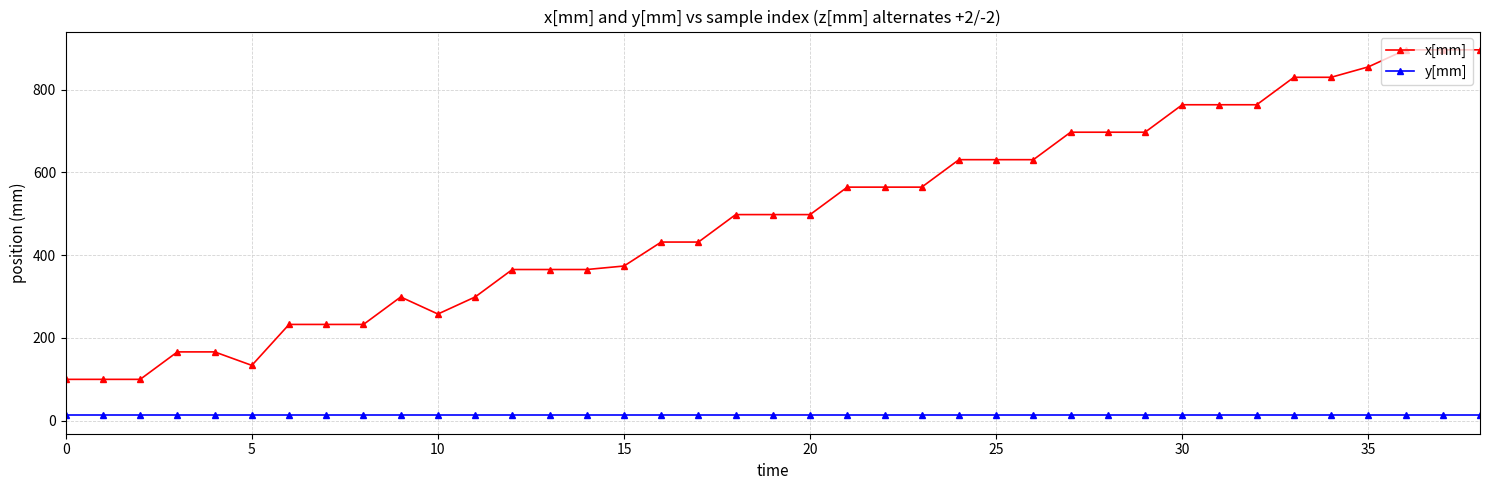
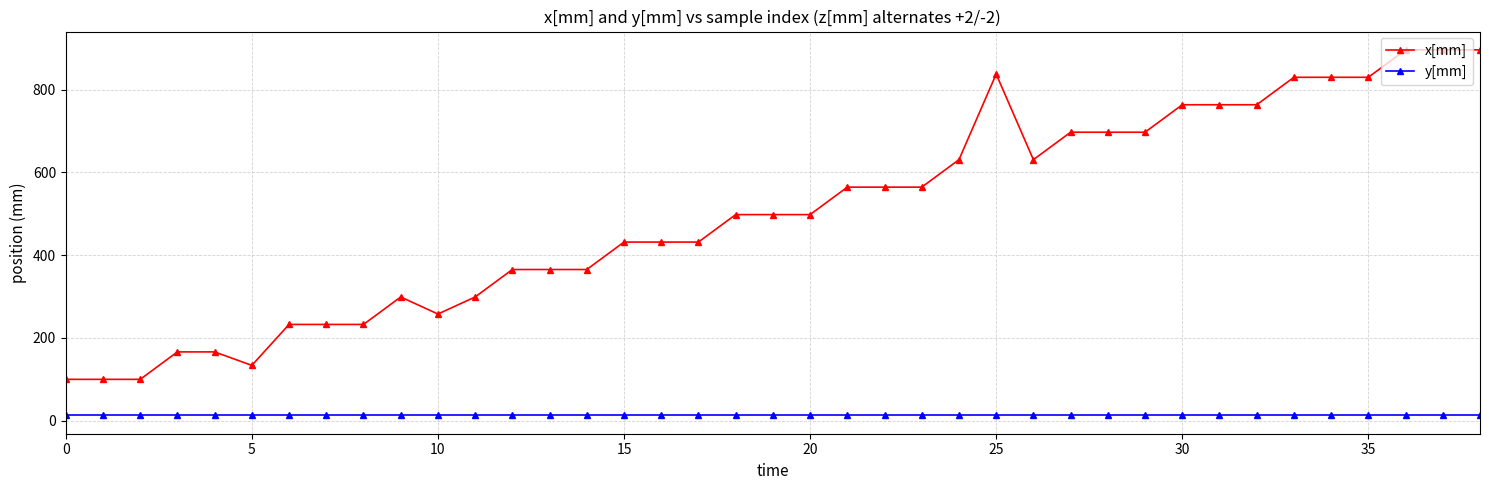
  {
    "x[mm]": {
      "0": 100,
      "5": 130,
      "10": 260,
-     "15": 370,
+     "15": 430,
      "20": 500,
-     "25": 630,
+     "25": 840,
      "30": 760,
-     "35": 860
+     "35": 830
    },
    "y[mm]": {
      "0": 10,
      "5": 10,
      "10": 10,
      "15": 10,
      "20": 10,
      "25": 10,
      "30": 10,
      "35": 10
    }
  }
